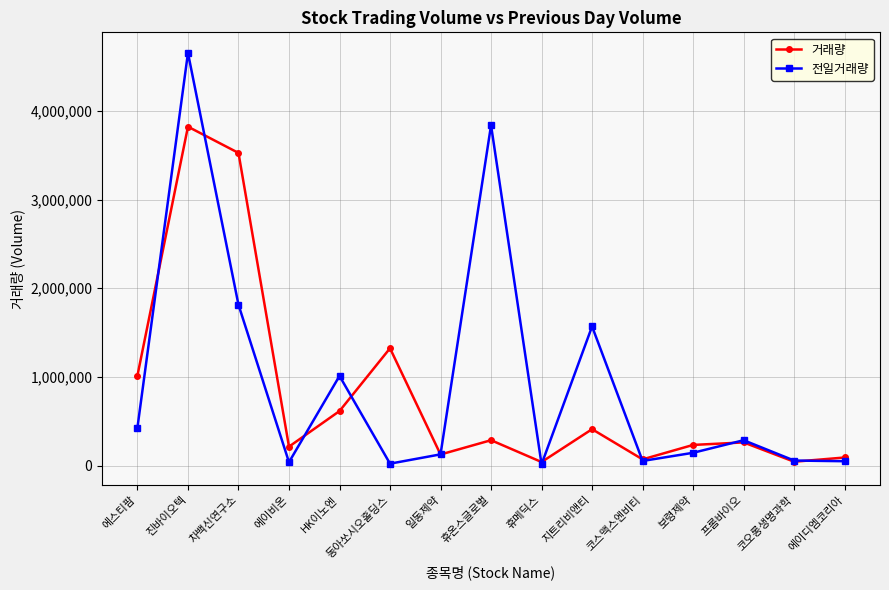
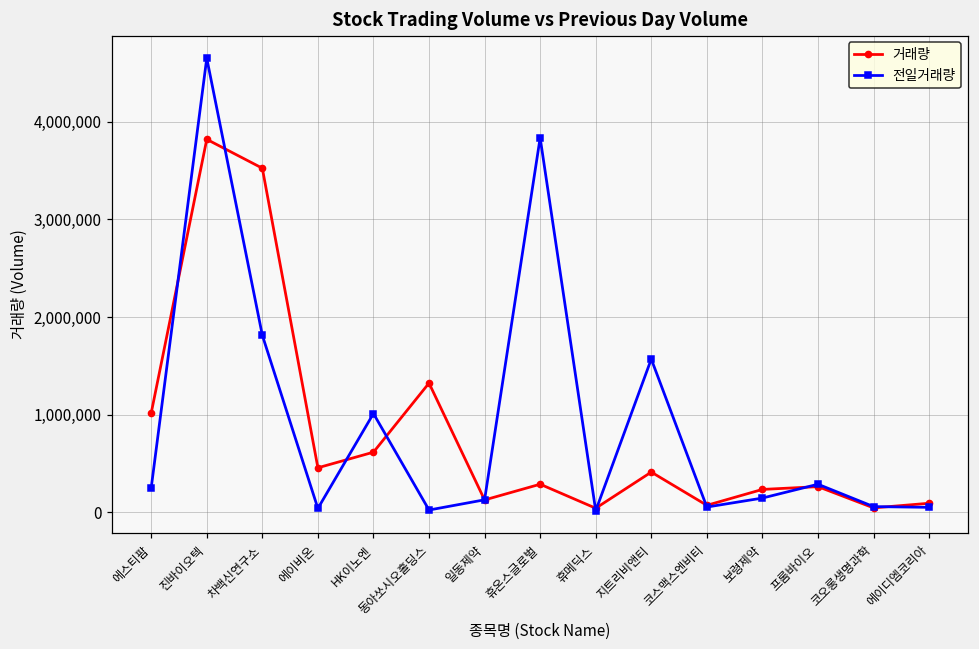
  {
    "거래량": {
      "에스티팜": "1,000,000",
      "진바이오텍": "3,800,000",
      "차백신연구소": "3,500,000",
-     "에이비온": "200,000",
+     "에이비온": "500,000",
      "HK이노엔": "600,000",
      "동아쏘시오홀딩스": "1,300,000",
      "휴온스글로벌": "300,000",
      "지트리비앤티": "400,000",
      "보령제약": "200,000",
      "에이디엠코리아": "100,000"
    },
    "전일거래량": {
-     "에스티팜": "400,000",
+     "에스티팜": "200,000",
      "진바이오텍": "4,700,000",
      "차백신연구소": "1,800,000",
      "에이비온": "0",
      "HK이노엔": "1,000,000",
      "동아쏘시오홀딩스": "0",
      "휴온스글로벌": "3,800,000",
      "지트리비앤티": "1,600,000",
      "보령제약": "100,000",
      "에이디엠코리아": "0"
    }
  }
